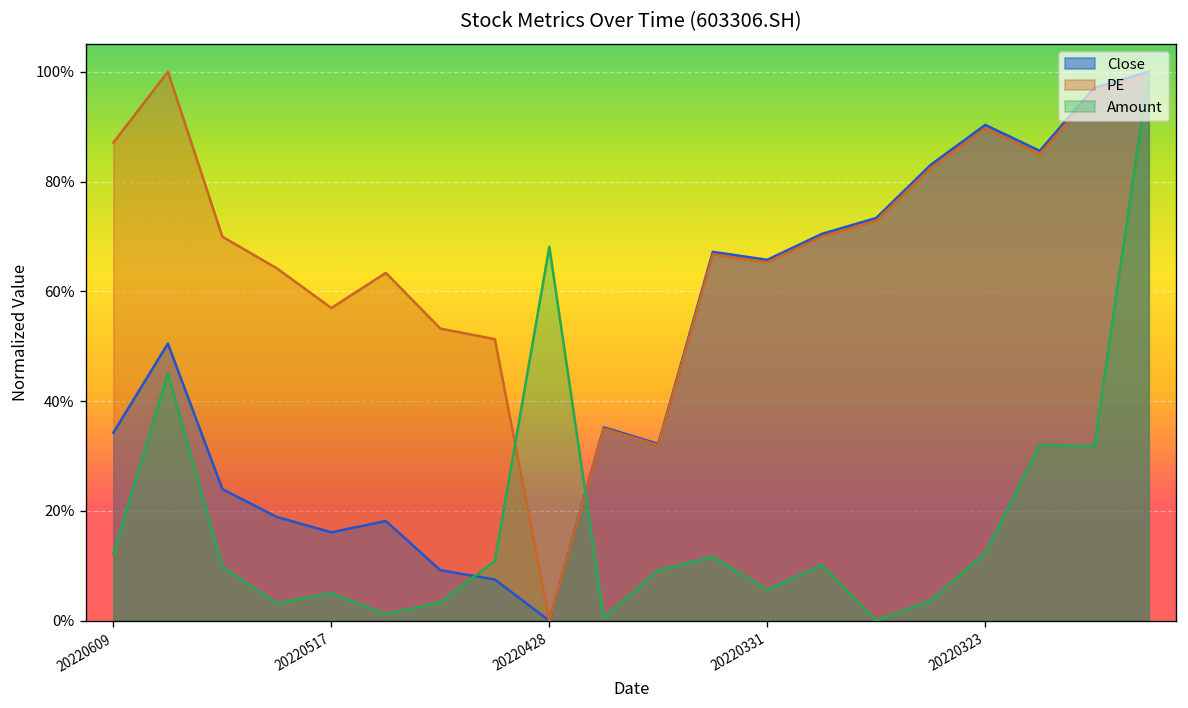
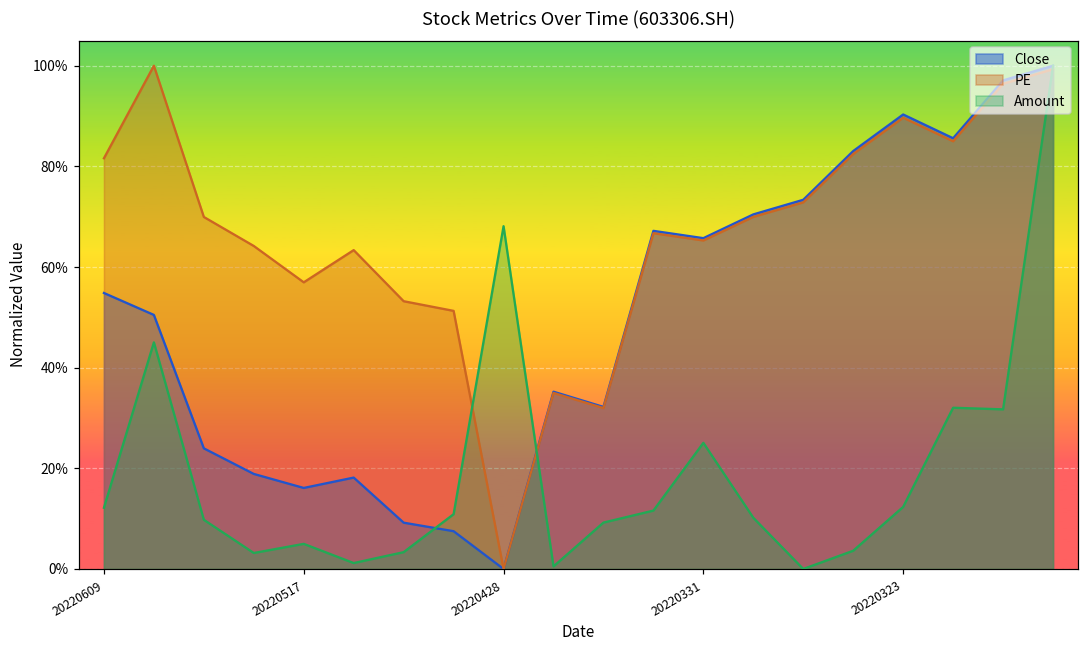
  {
    "Close": {
-     "20220609": "34%",
+     "20220609": "55%",
      "20220517": "16%",
      "20220323": "90%"
    },
    "PE": {
-     "20220609": "87%",
+     "20220609": "82%",
      "20220517": "57%",
      "20220323": "90%"
    },
    "Amount": {
      "20220609": "12%",
      "20220517": "5%",
      "20220428": "68%",
-     "20220331": "6%",
+     "20220331": "25%",
      "20220323": "12%"
    }
  }
